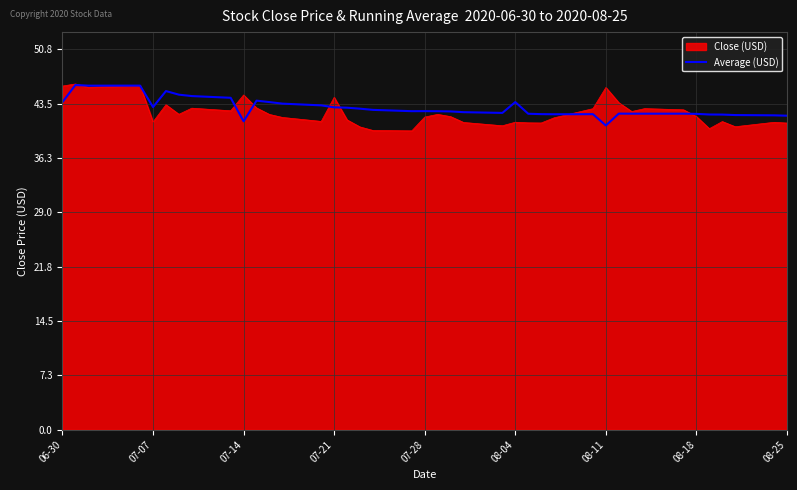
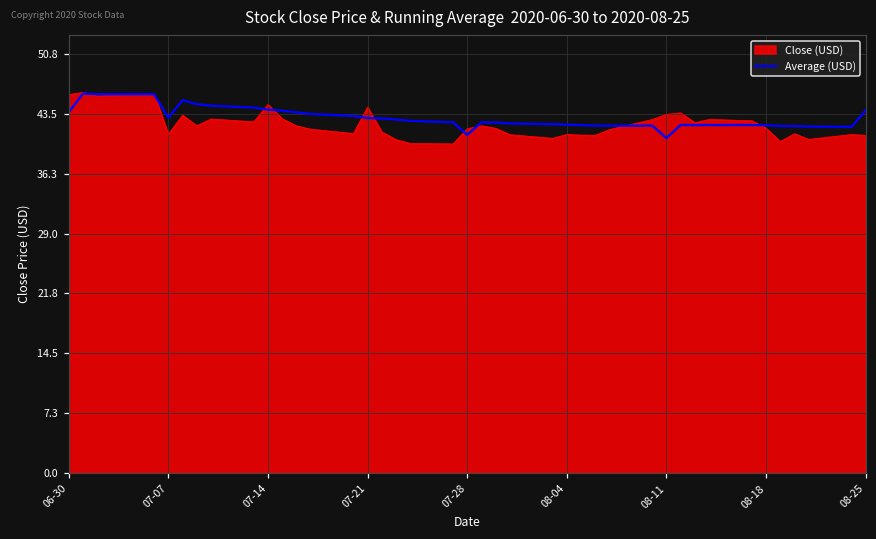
  {
    "Close (USD)": {
      "06-30": 46,
      "07-07": 41,
      "07-14": 45,
      "07-21": 44,
      "07-28": 42,
      "08-04": 41,
-     "08-11": 46,
+     "08-11": 44,
      "08-18": 42,
      "08-25": 41
    },
    "Average (USD)": {
      "06-30": 44,
      "07-07": 43,
-     "07-14": 41,
+     "07-14": 44,
      "07-21": 43,
-     "07-28": 43,
-     "08-04": 44,
+     "07-28": 41,
+     "08-04": 42,
      "08-11": 41,
      "08-18": 42,
-     "08-25": 42
+     "08-25": 44
    }
  }
